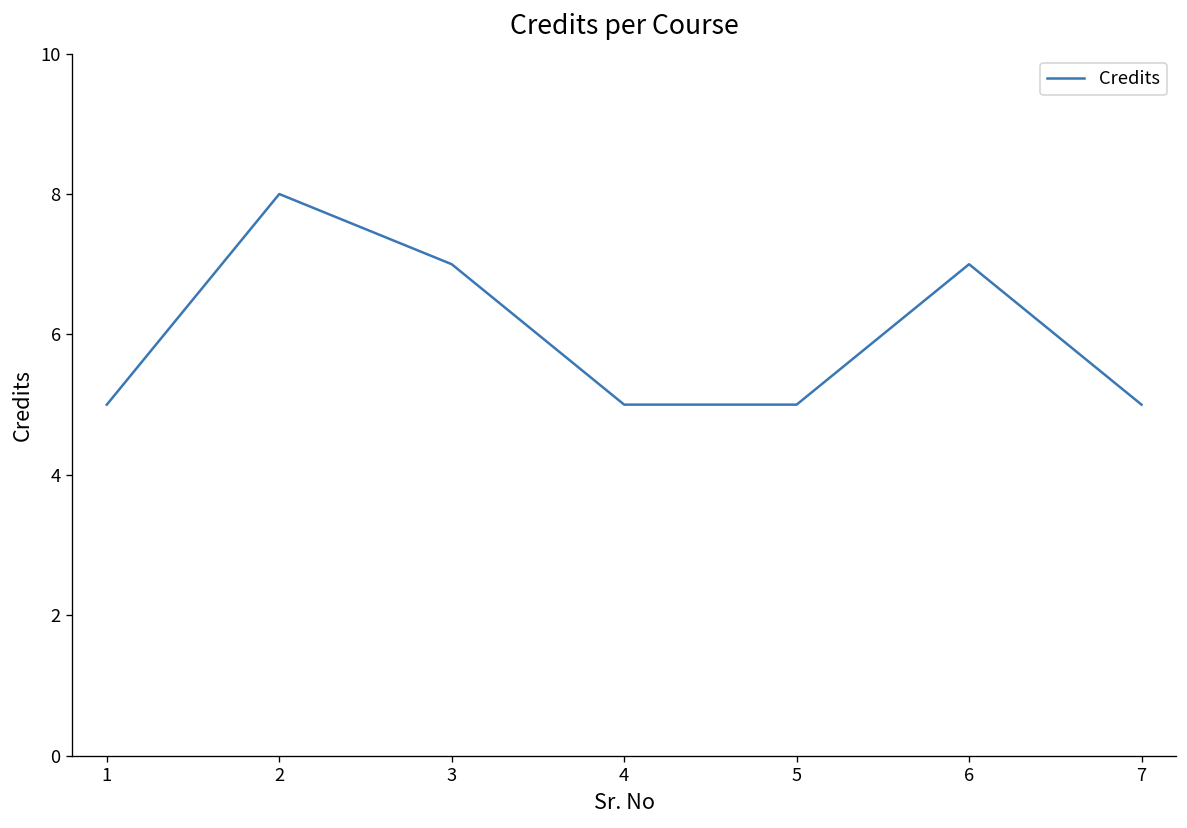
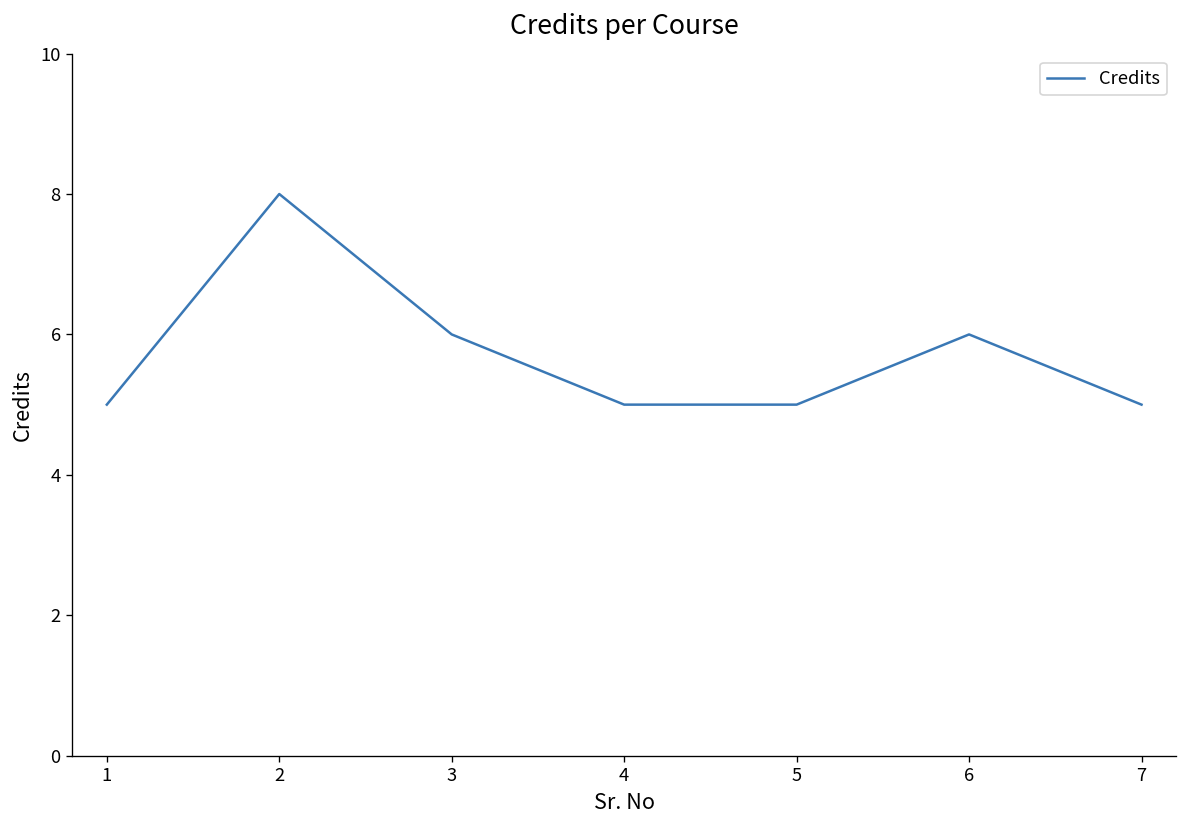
  {
    "1": 5,
    "2": 8,
-   "3": 7,
+   "3": 6,
    "4": 5,
    "5": 5,
-   "6": 7,
+   "6": 6,
    "7": 5
  }
